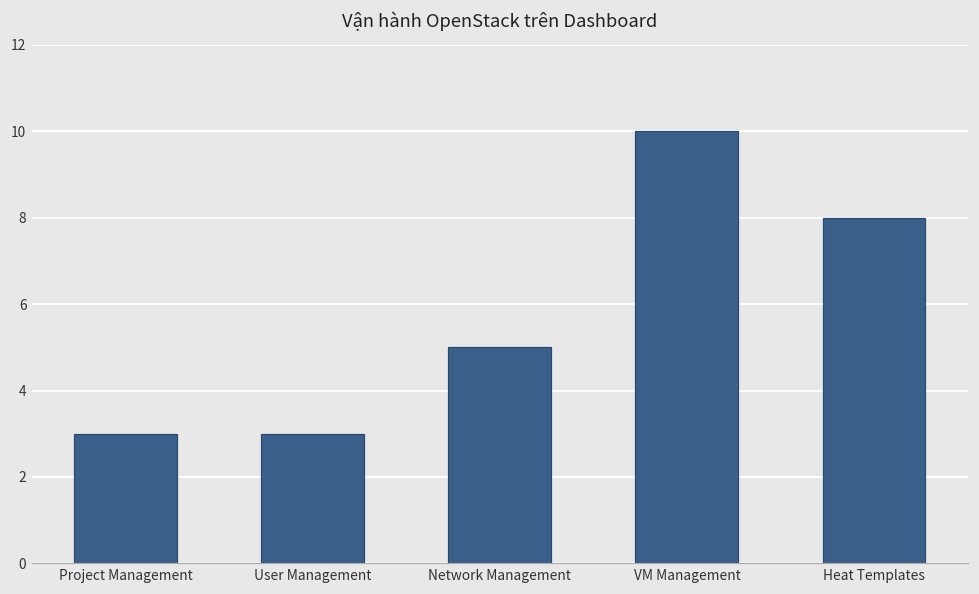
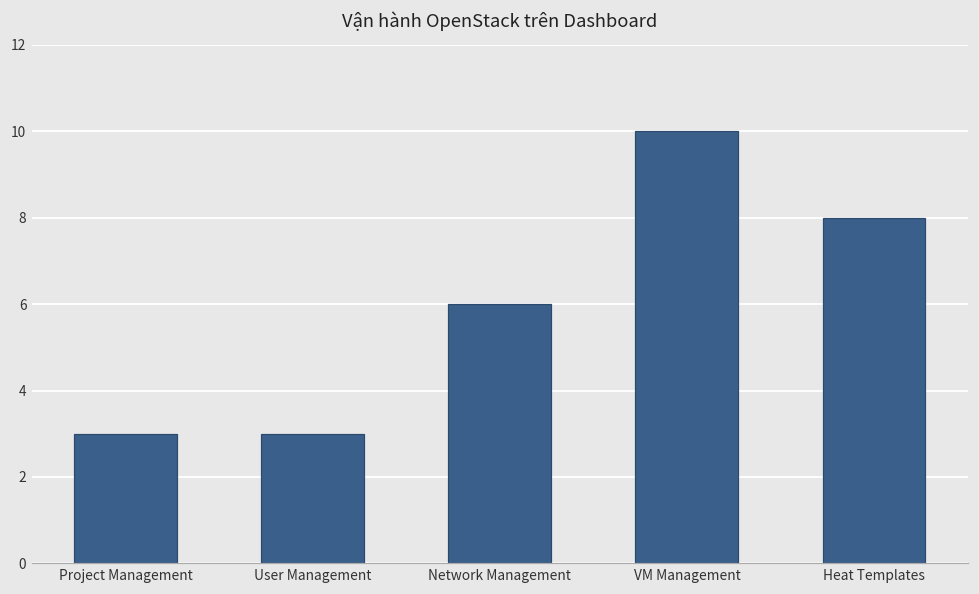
  {
    "Project Management": 3,
    "User Management": 3,
-   "Network Management": 5,
+   "Network Management": 6,
    "VM Management": 10,
    "Heat Templates": 8
  }
